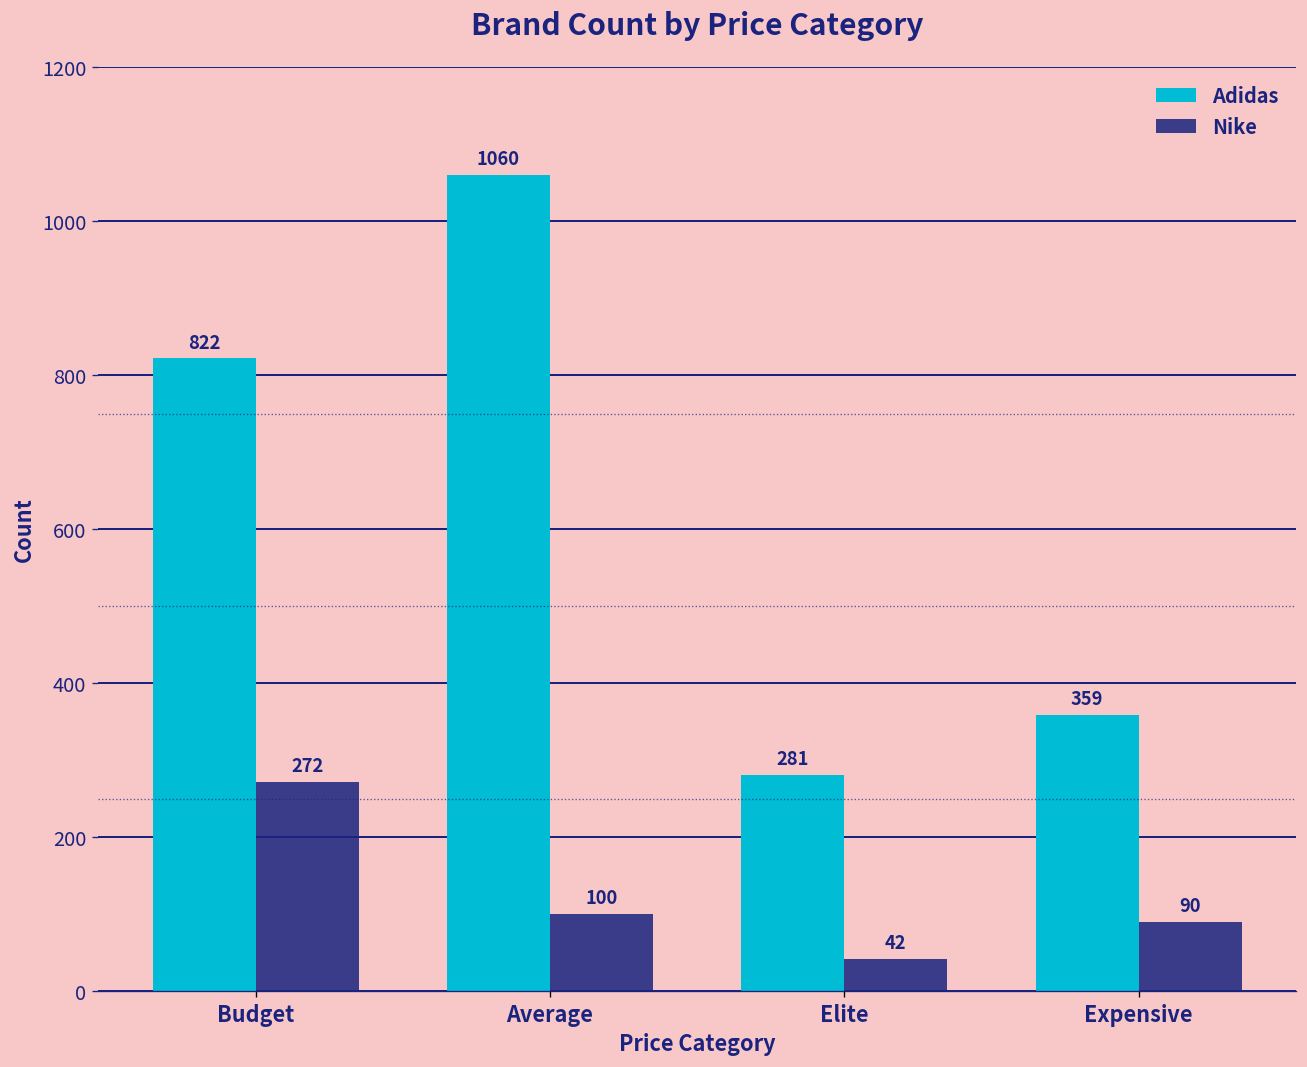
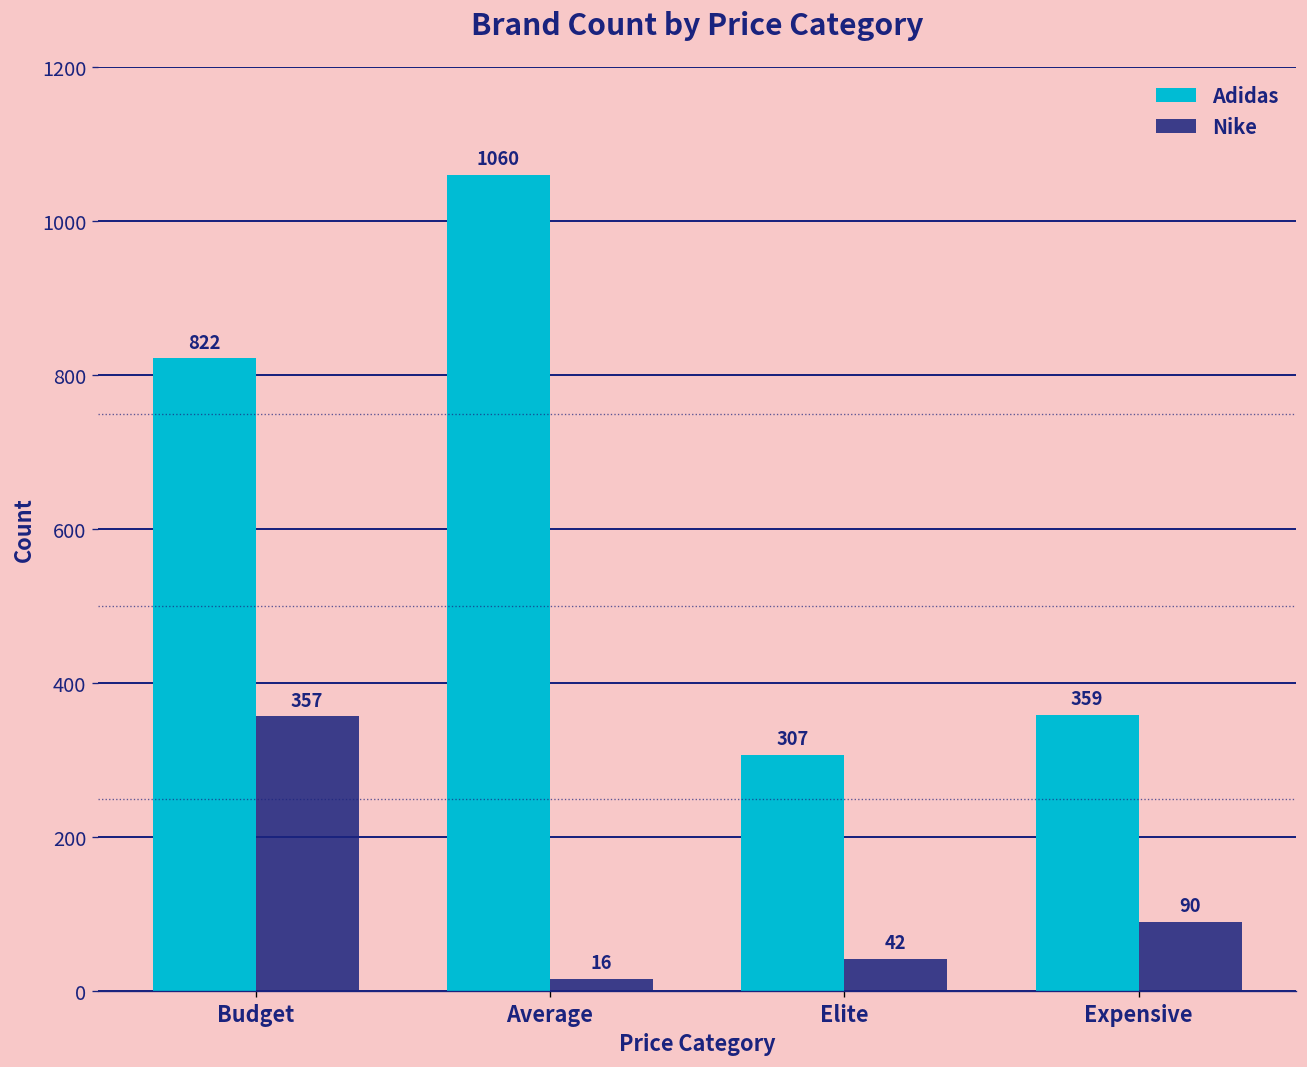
  {
    "Adidas": {
      "Budget": 822,
      "Average": 1060,
-     "Elite": 281,
+     "Elite": 307,
      "Expensive": 359
    },
    "Nike": {
-     "Budget": 272,
-     "Average": 100,
+     "Budget": 357,
+     "Average": 16,
      "Elite": 42,
      "Expensive": 90
    }
  }
